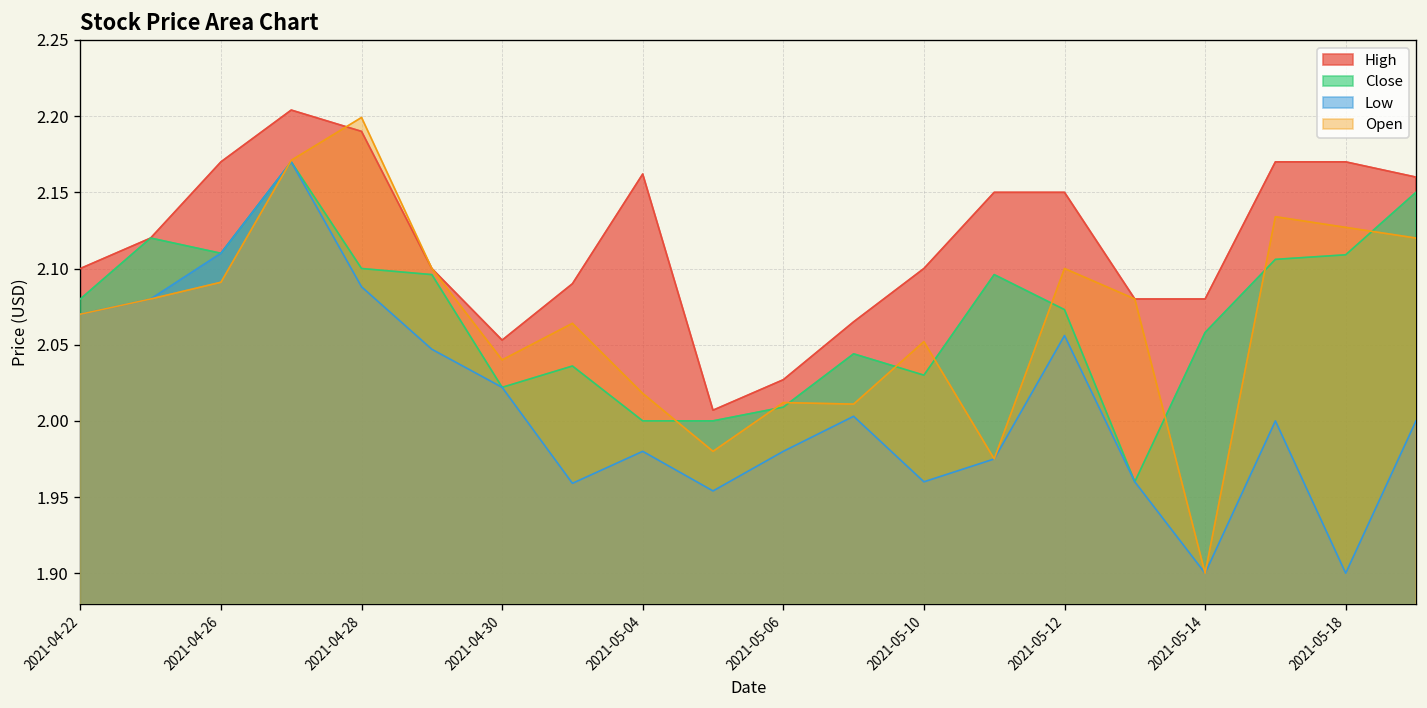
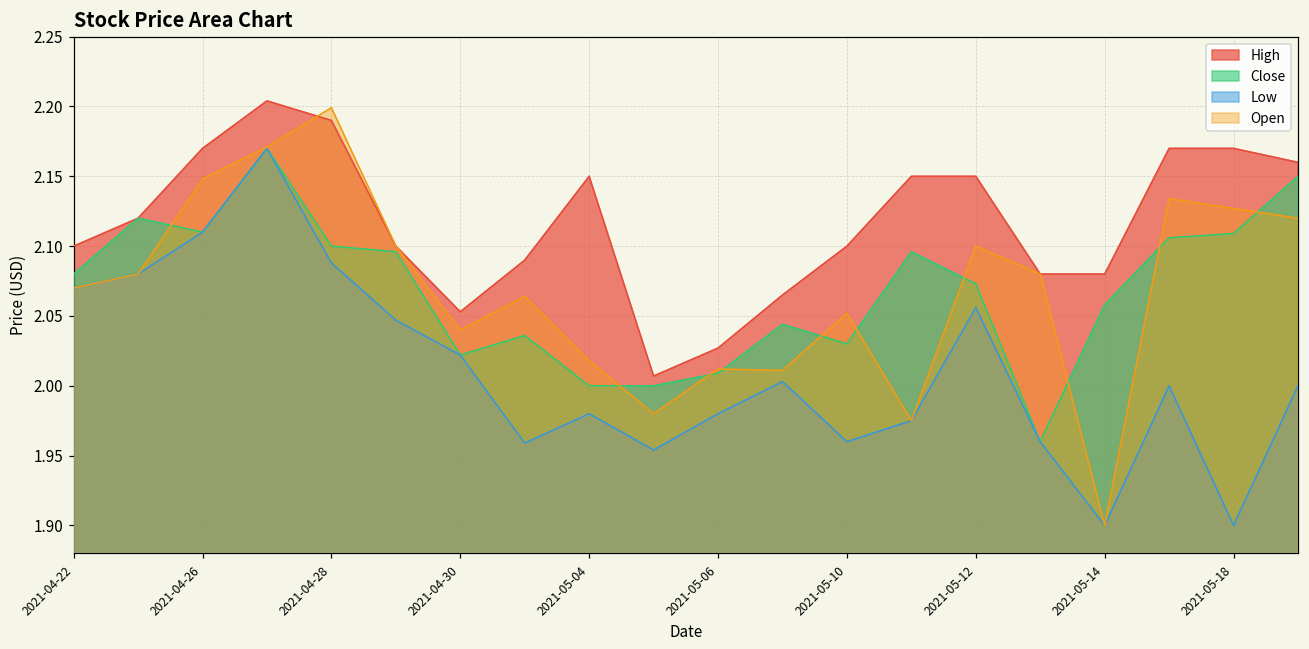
  {
    "High": {
      "2021-04-22": 2.100,
      "2021-04-26": 2.170,
      "2021-04-28": 2.190,
      "2021-04-30": 2.053,
-     "2021-05-04": 2.162,
+     "2021-05-04": 2.150,
      "2021-05-06": 2.027,
      "2021-05-10": 2.100,
      "2021-05-12": 2.150,
      "2021-05-14": 2.080,
      "2021-05-18": 2.170
    },
    "Close": {
      "2021-04-22": 2.080,
      "2021-04-28": 2.100,
      "2021-05-04": 2.000,
      "2021-05-06": 2.009,
      "2021-05-10": 2.030,
      "2021-05-12": 2.073,
      "2021-05-14": 2.058,
      "2021-05-18": 2.109
    },
    "Low": {
      "2021-04-28": 2.088,
      "2021-05-04": 1.980,
      "2021-05-06": 1.980,
      "2021-05-10": 1.960,
      "2021-05-12": 2.056,
      "2021-05-18": 1.900
    },
    "Open": {
-     "2021-04-26": 2.091,
+     "2021-04-26": 2.148,
      "2021-04-28": 2.199,
      "2021-04-30": 2.040,
      "2021-05-04": 2.018,
      "2021-05-06": 2.012,
      "2021-05-10": 2.052,
      "2021-05-12": 2.100,
      "2021-05-18": 2.127
    }
  }
